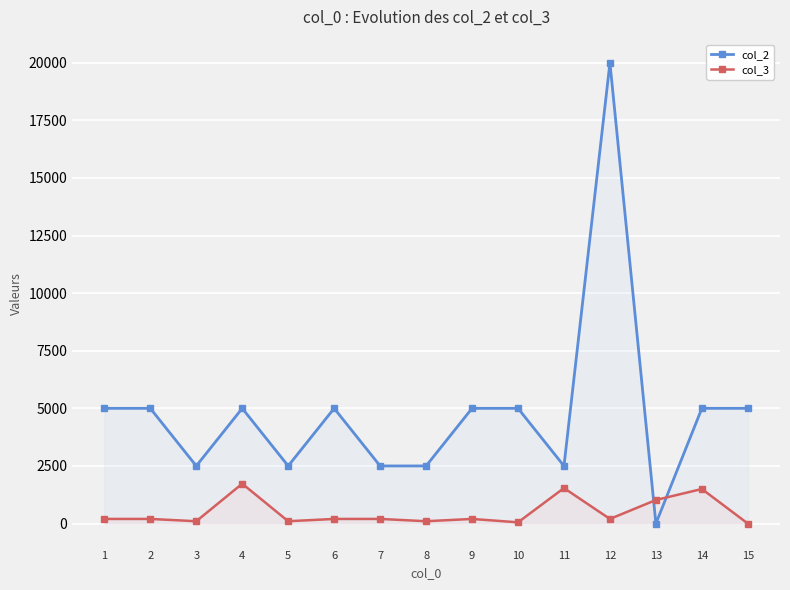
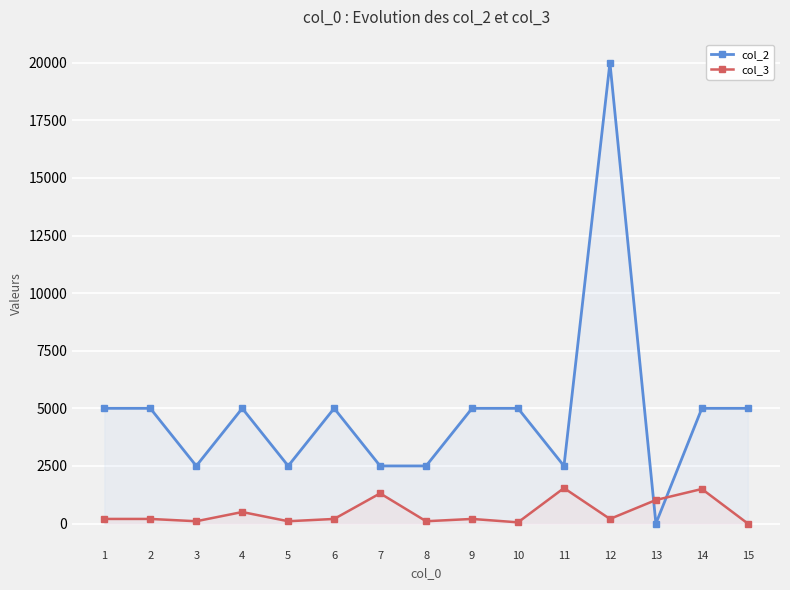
  {
    "col_2": {
      "1": 5000,
      "2": 5000,
      "3": 2500,
      "4": 5000,
      "5": 2500,
      "6": 5000,
      "7": 2500,
      "8": 2500,
      "9": 5000,
      "10": 5000,
      "11": 2500,
      "12": 20000,
      "13": 0,
      "14": 5000,
      "15": 5000
    },
    "col_3": {
      "1": 200,
      "2": 200,
      "3": 100,
-     "4": 1700,
+     "4": 500,
      "5": 100,
      "6": 200,
-     "7": 200,
+     "7": 1300,
      "8": 100,
      "9": 200,
      "10": 100,
      "11": 1500,
      "12": 200,
      "13": 1000,
      "14": 1500,
      "15": 0
    }
  }
